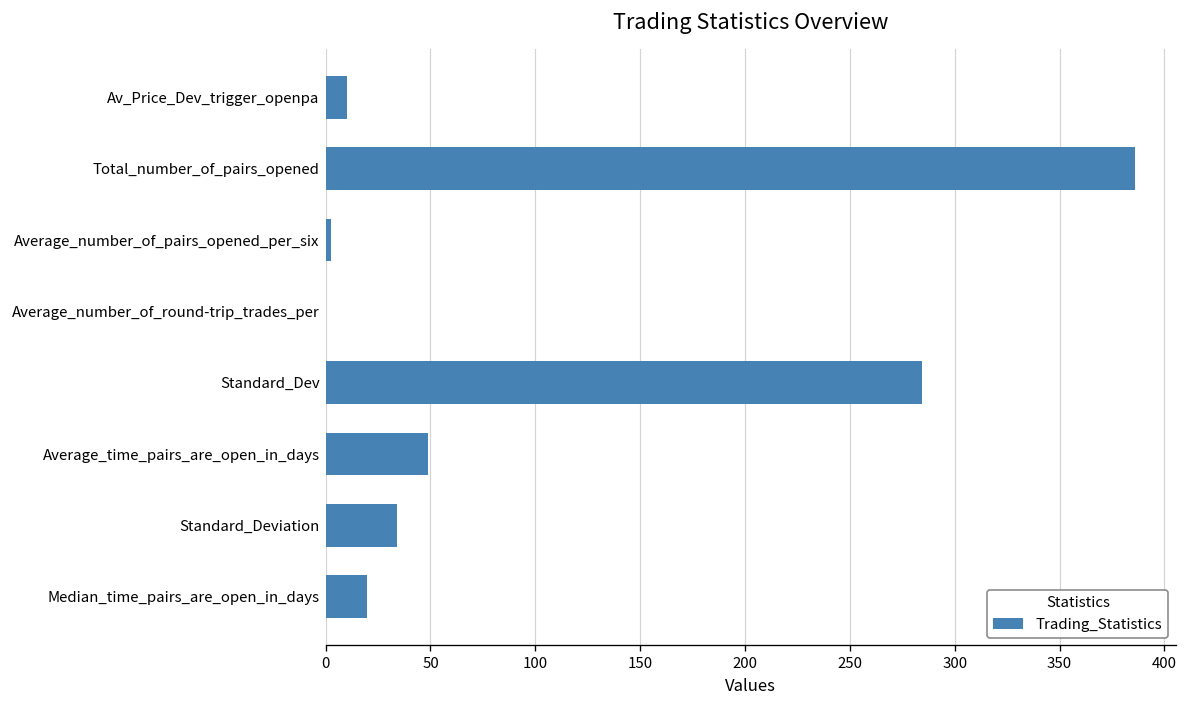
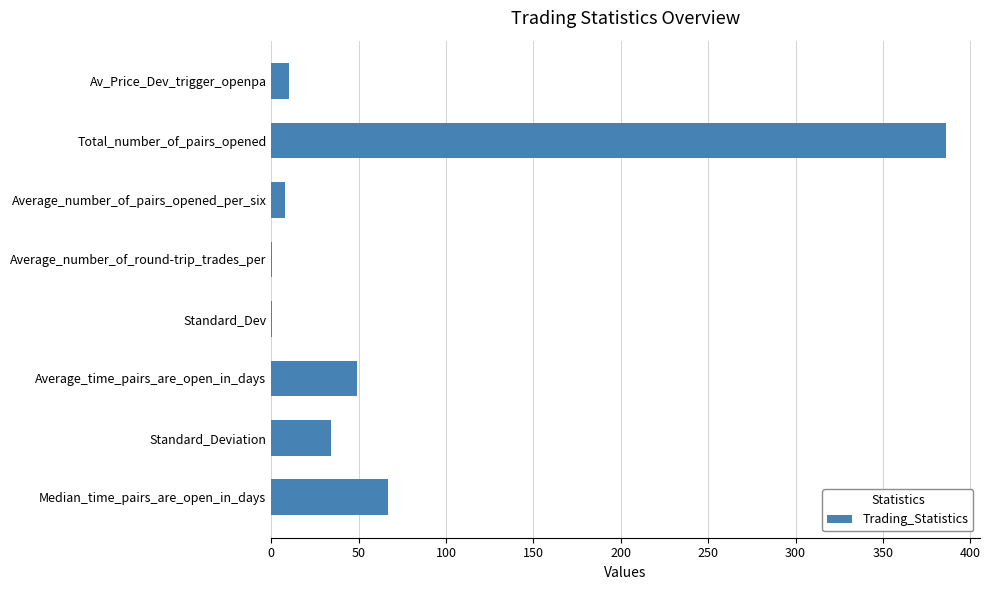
  {
    "Av_Price_Dev_trigger_openpa": 10,
    "Total_number_of_pairs_opened": 386,
-   "Average_number_of_pairs_opened_per_six": 3,
-   "Standard_Dev": 284,
+   "Average_number_of_pairs_opened_per_six": 8,
+   "Standard_Dev": 1,
    "Average_time_pairs_are_open_in_days": 49,
    "Standard_Deviation": 34,
-   "Median_time_pairs_are_open_in_days": 20
+   "Median_time_pairs_are_open_in_days": 67
  }
